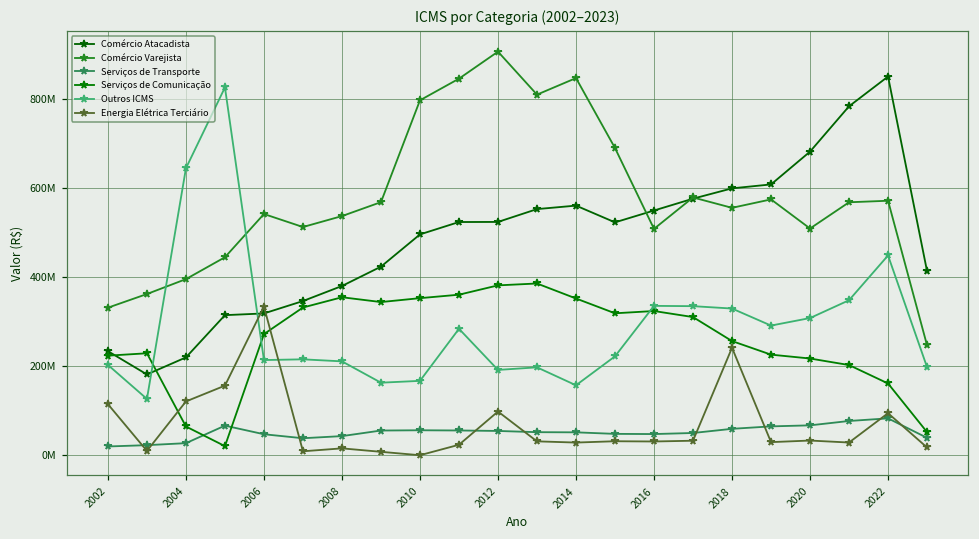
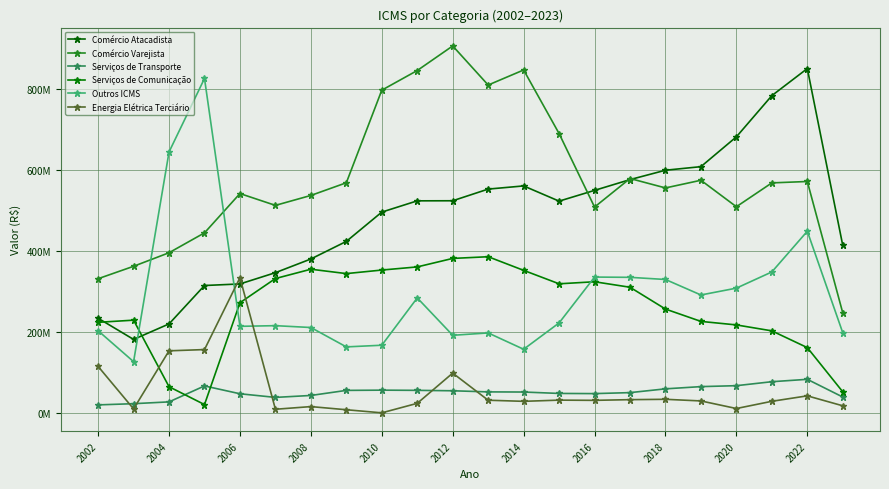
  {
    "Energia Elétrica Terciário": {
      "2002": 110000000,
-     "2004": 120000000,
+     "2004": 150000000,
      "2006": 330000000,
      "2008": 20000000,
      "2010": 0,
      "2012": 100000000,
      "2014": 30000000,
      "2016": 30000000,
-     "2018": 240000000,
-     "2020": 30000000,
-     "2022": 90000000
+     "2018": 30000000,
+     "2020": 10000000,
+     "2022": 40000000
    }
  }
